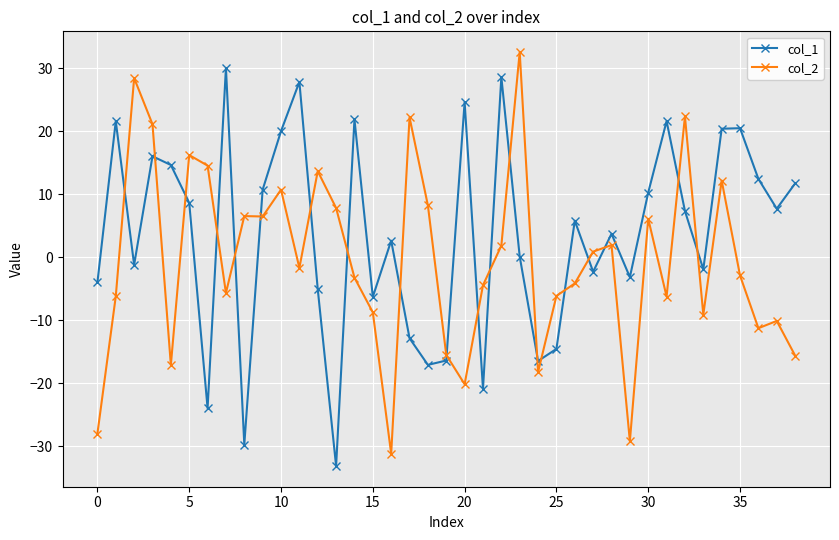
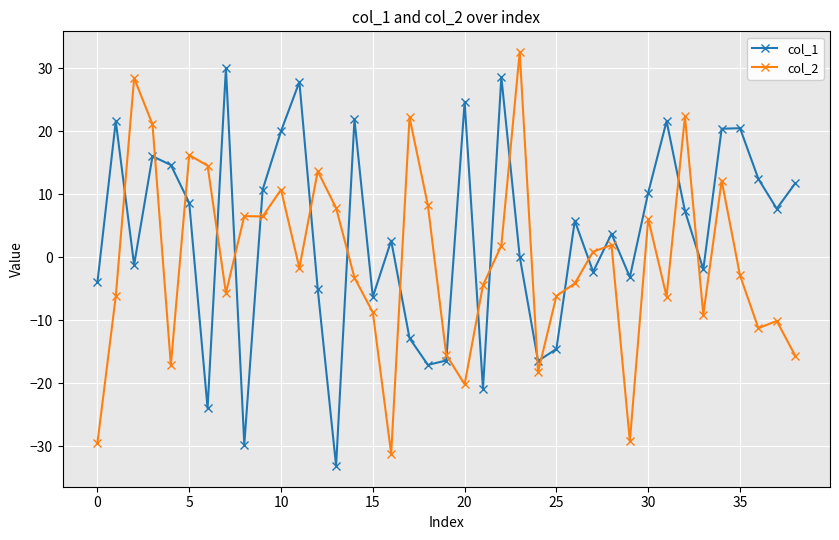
  {
    "col_1": {
      "0": -4,
      "5": 9,
      "10": 20,
      "15": -6,
      "20": 25,
      "25": -15,
      "30": 10,
      "35": 20
    },
    "col_2": {
-     "0": -28,
+     "0": -30,
      "5": 16,
      "10": 11,
      "15": -9,
      "20": -20,
      "25": -6,
      "30": 6,
      "35": -3
    }
  }
